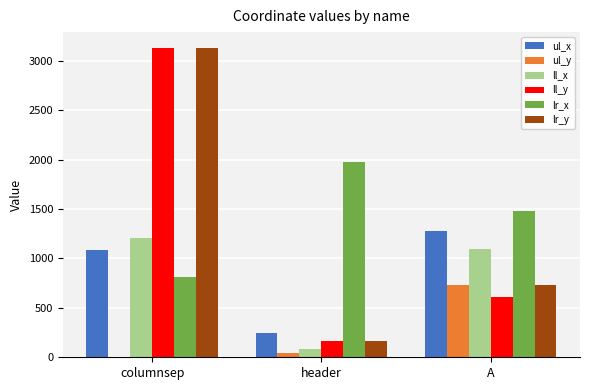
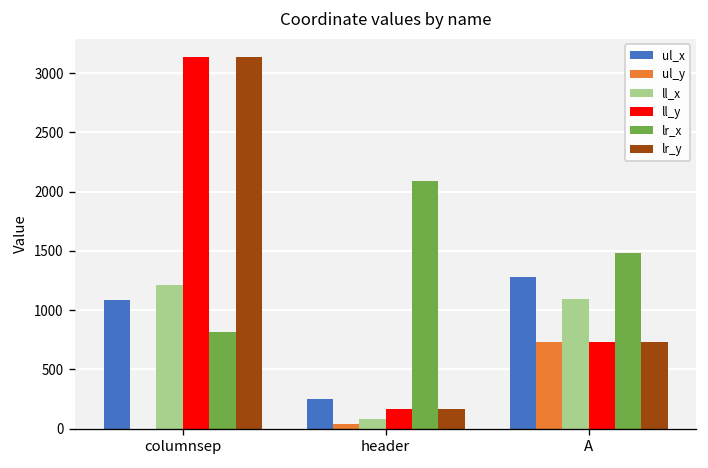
  {
    "ul_x": {
      "columnsep": 1100,
      "header": 300,
      "A": 1300
    },
    "ul_y": {
      "columnsep": 0,
      "header": 0,
      "A": 700
    },
    "ll_x": {
      "columnsep": 1200,
      "header": 100,
      "A": 1100
    },
    "ll_y": {
      "columnsep": 3100,
      "header": 200,
-     "A": 600
+     "A": 700
    },
    "lr_x": {
      "columnsep": 800,
-     "header": 2000,
+     "header": 2100,
      "A": 1500
    },
    "lr_y": {
      "columnsep": 3100,
      "header": 200,
      "A": 700
    }
  }
